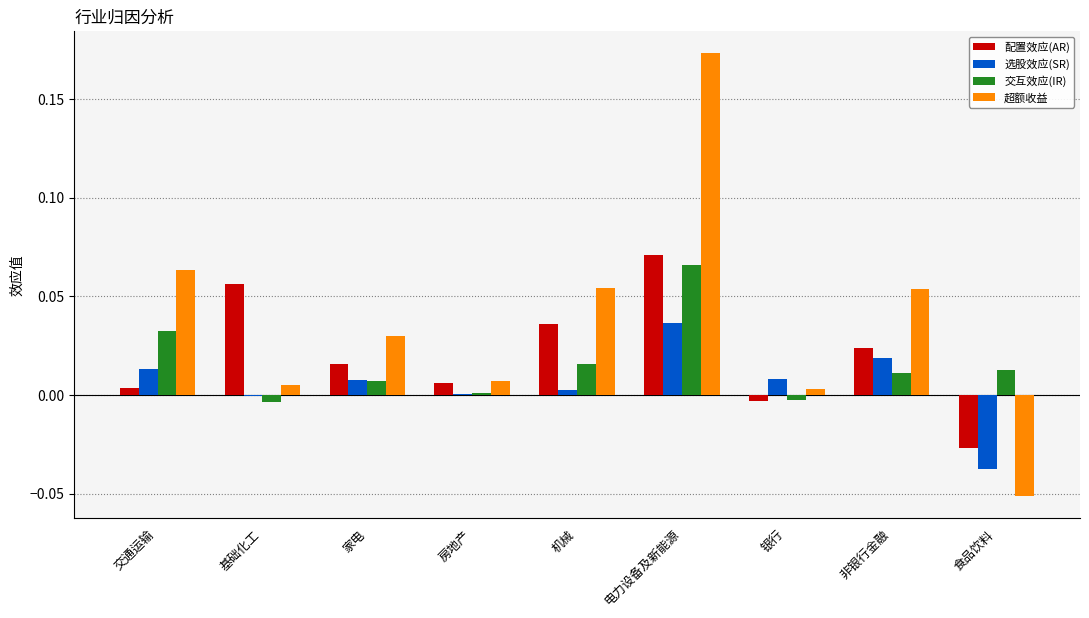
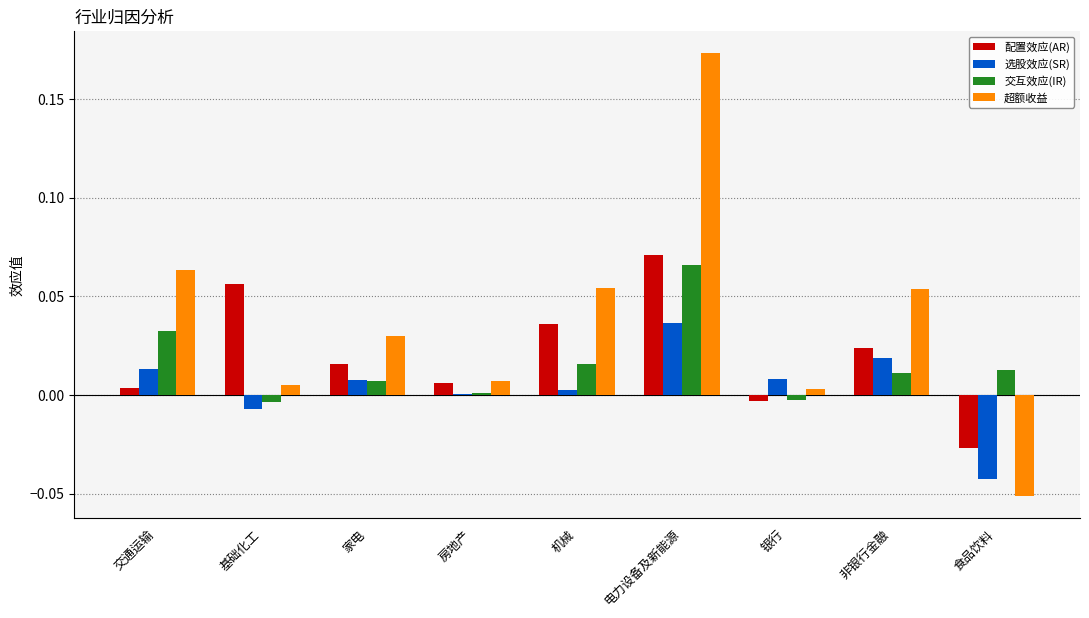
  {
    "配置效应(AR)": {
      "交通运输": 0.003,
      "基础化工": 0.056,
      "家电": 0.015,
      "房地产": 0.006,
      "机械": 0.036,
      "电力设备及新能源": 0.071,
      "银行": -0.003,
      "非银行金融": 0.024,
      "食品饮料": -0.027
    },
    "选股效应(SR)": {
      "交通运输": 0.013,
-     "基础化工": -0.001,
+     "基础化工": -0.007,
      "家电": 0.008,
      "机械": 0.003,
      "电力设备及新能源": 0.037,
      "银行": 0.008,
      "非银行金融": 0.019,
-     "食品饮料": -0.037
+     "食品饮料": -0.042
    },
    "交互效应(IR)": {
      "交通运输": 0.032,
      "基础化工": -0.004,
      "家电": 0.007,
      "机械": 0.016,
      "电力设备及新能源": 0.066,
      "银行": -0.002,
      "非银行金融": 0.011,
      "食品饮料": 0.013
    },
    "超额收益": {
      "交通运输": 0.063,
      "基础化工": 0.005,
      "家电": 0.030,
      "房地产": 0.007,
      "机械": 0.054,
      "电力设备及新能源": 0.173,
      "银行": 0.003,
      "非银行金融": 0.054,
      "食品饮料": -0.051
    }
  }
